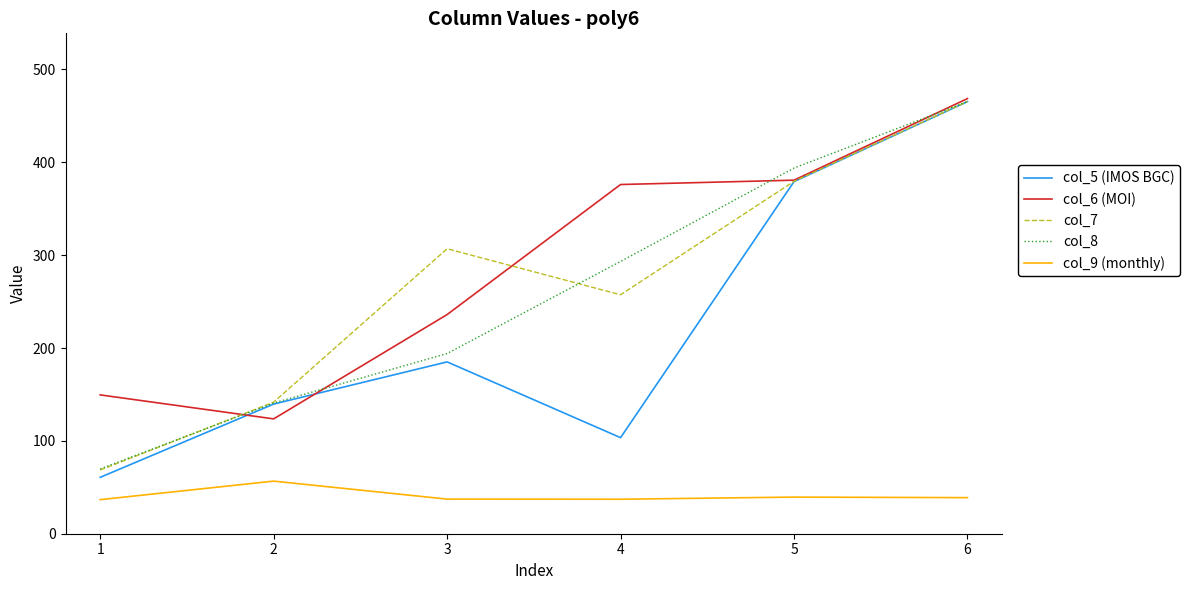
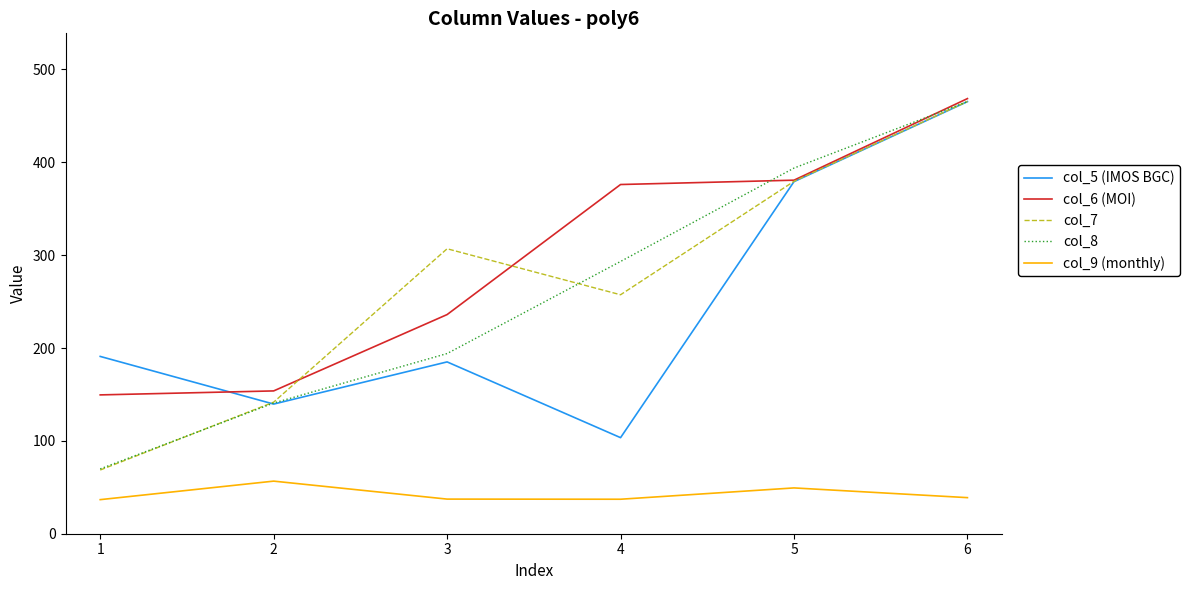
  {
    "col_5 (IMOS BGC)": {
-     "1": 60,
+     "1": 190,
      "3": 190,
      "4": 100
    },
    "col_6 (MOI)": {
      "1": 150,
-     "2": 120,
+     "2": 150,
      "3": 240,
      "4": 380,
      "6": 470
    },
    "col_7": {
      "3": 310,
      "4": 260
    },
    "col_8": {
      "3": 190,
      "4": 290,
      "5": 390
    },
    "col_9 (monthly)": {
      "1": 40,
      "2": 60,
      "3": 40,
      "4": 40,
-     "5": 40,
+     "5": 50,
      "6": 40
    }
  }
